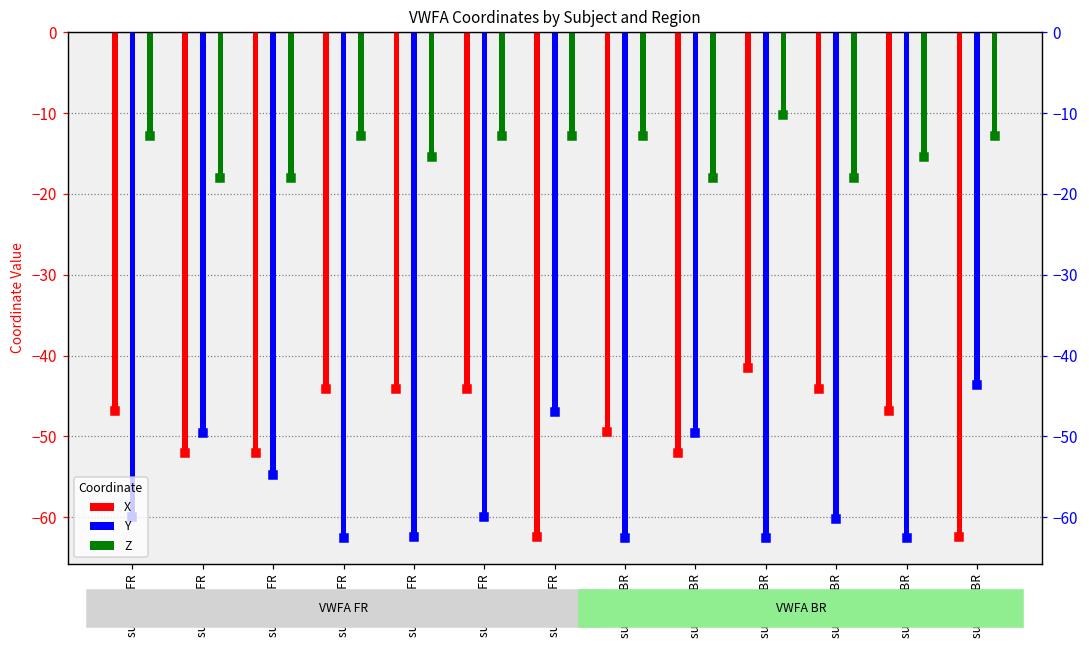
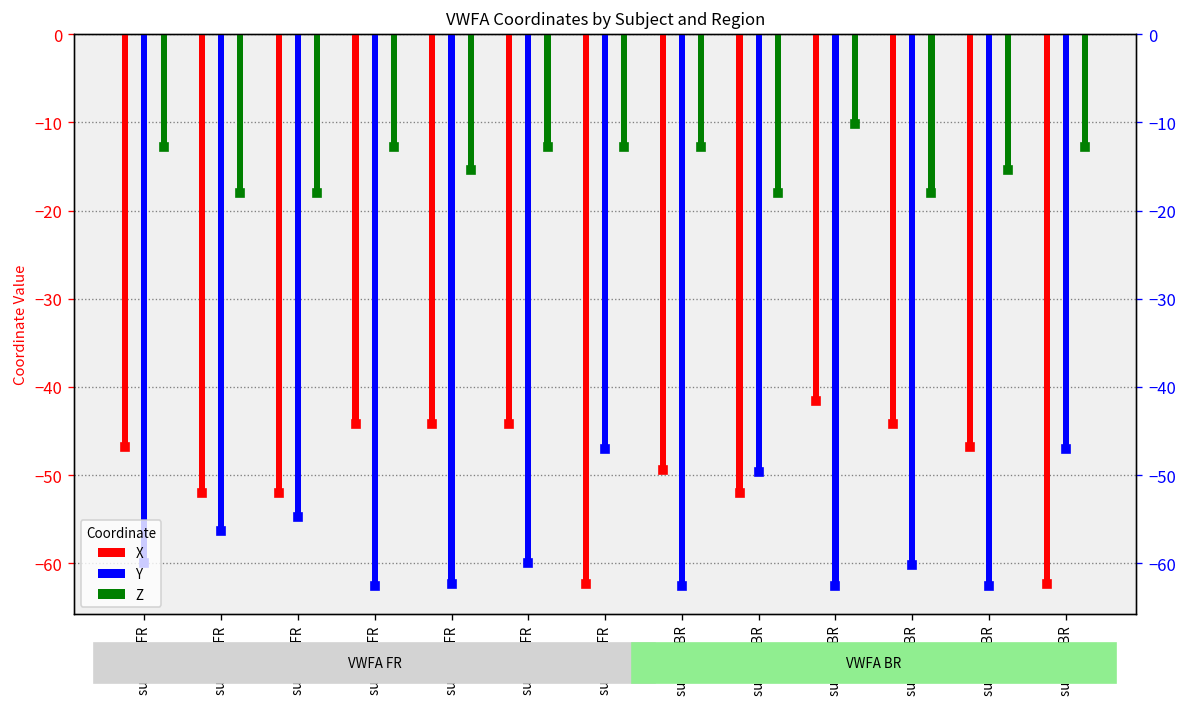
  {
    "X": {
      "sub-006 FR": -47,
      "sub-007 FR": -52,
      "sub-008 FR": -52,
      "sub-009 FR": -44,
      "sub-012 FR": -44,
      "sub-013 FR": -44,
      "sub-017 FR": -62,
      "sub-006 BR": -49,
      "sub-007 BR": -52,
      "sub-009 BR": -42,
      "sub-012 BR": -44,
      "sub-013 BR": -47,
      "sub-017 BR": -62
    },
    "Y": {
-     "sub-007 FR": -50,
+     "sub-007 FR": -56,
      "sub-008 FR": -55,
      "sub-009 FR": -63,
      "sub-012 FR": -62,
      "sub-013 FR": -60,
      "sub-017 FR": -47,
      "sub-006 BR": -63,
      "sub-007 BR": -50,
      "sub-009 BR": -63,
      "sub-012 BR": -60,
      "sub-013 BR": -63,
-     "sub-017 BR": -44
+     "sub-017 BR": -47
    },
    "Z": {
      "sub-006 FR": -13,
      "sub-007 FR": -18,
      "sub-008 FR": -18,
      "sub-009 FR": -13,
      "sub-012 FR": -15,
      "sub-013 FR": -13,
      "sub-017 FR": -13,
      "sub-006 BR": -13,
      "sub-007 BR": -18,
      "sub-009 BR": -10,
      "sub-012 BR": -18,
      "sub-013 BR": -15,
      "sub-017 BR": -13
    }
  }
